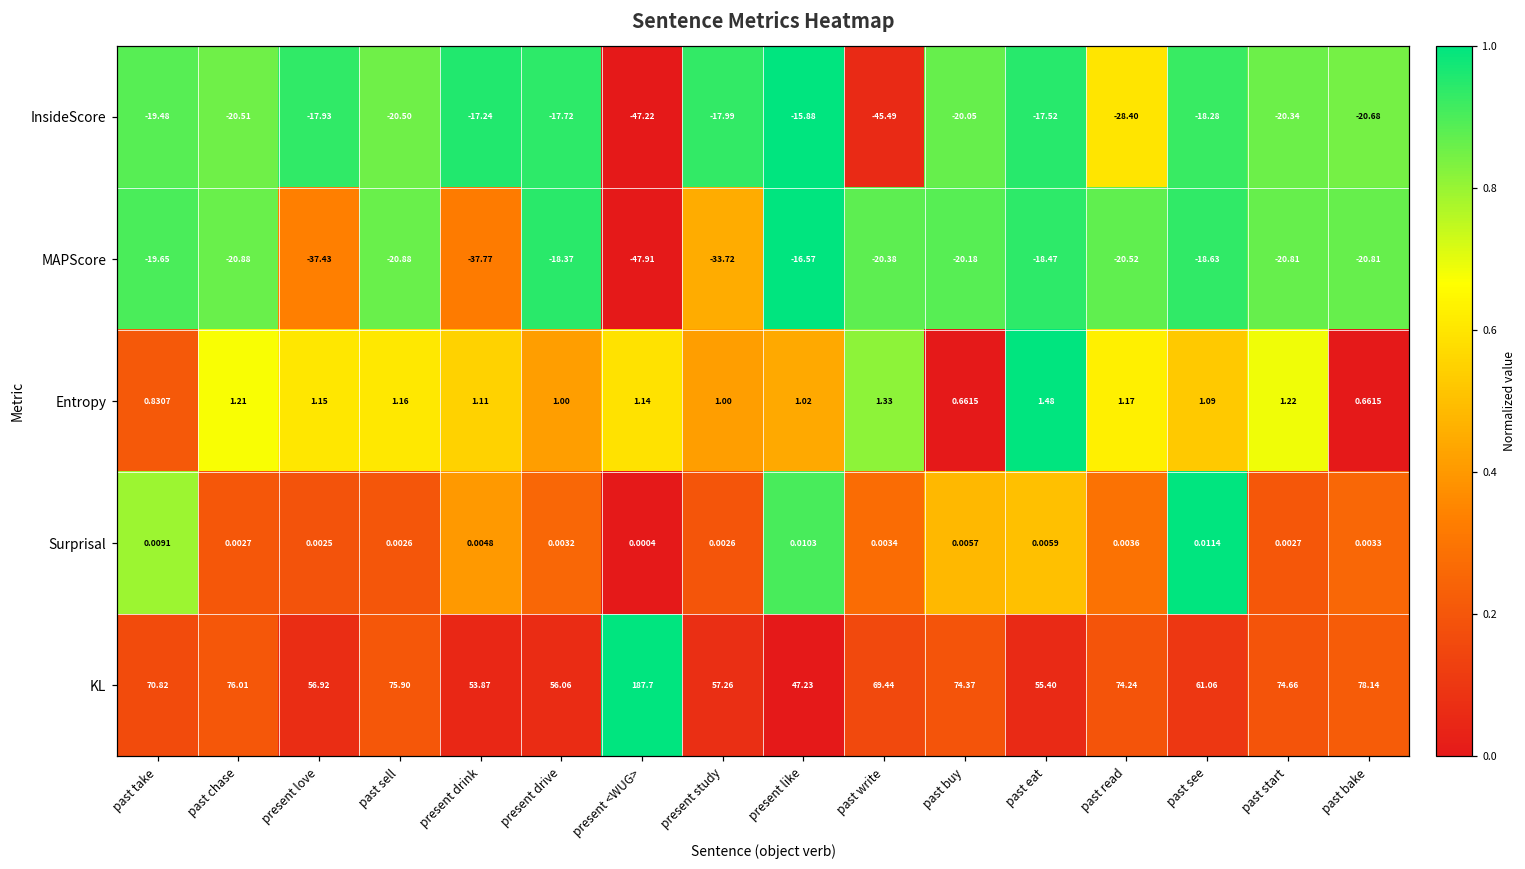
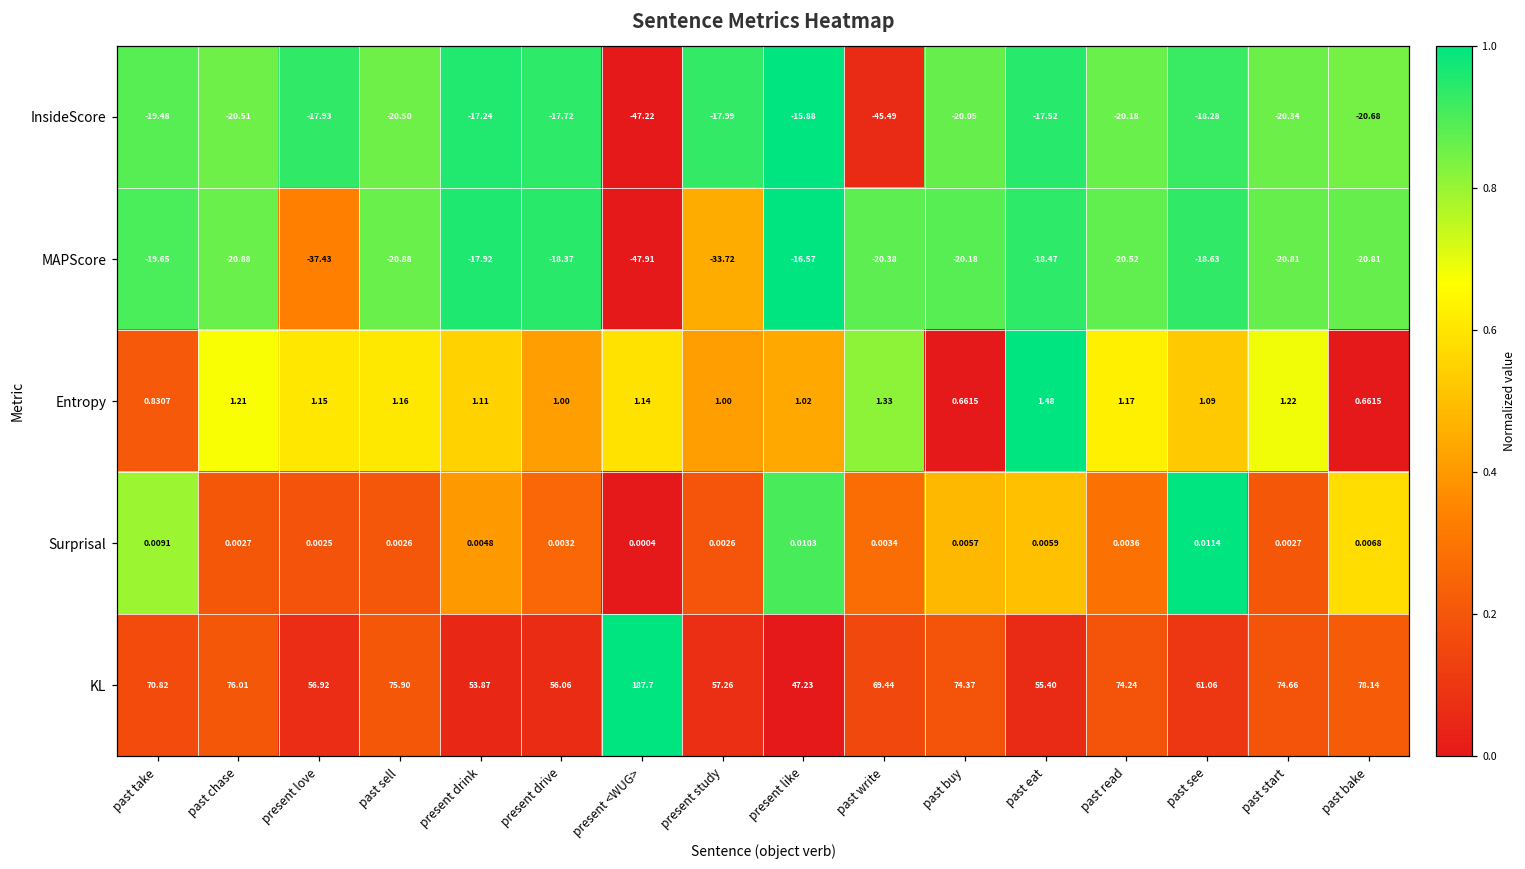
  {
    "InsideScore": {
      "past take": -19.48,
      "past chase": -20.51,
      "present love": -17.93,
      "past sell": -20.50,
      "present drink": -17.24,
      "present drive": -17.72,
      "present <WUG>": -47.22,
      "present study": -17.99,
      "present like": -15.88,
      "past write": -45.49,
      "past buy": -20.05,
      "past eat": -17.52,
-     "past read": -28.40,
+     "past read": -20.18,
      "past see": -18.28,
      "past start": -20.34,
      "past bake": -20.68
    },
    "MAPScore": {
      "past take": -19.65,
      "past chase": -20.88,
      "present love": -37.43,
      "past sell": -20.88,
-     "present drink": -37.77,
+     "present drink": -17.92,
      "present drive": -18.37,
      "present <WUG>": -47.91,
      "present study": -33.72,
      "present like": -16.57,
      "past write": -20.38,
      "past buy": -20.18,
      "past eat": -18.47,
      "past read": -20.52,
      "past see": -18.63,
      "past start": -20.81,
      "past bake": -20.81
    },
    "Entropy": {
      "past take": 0.8307,
      "past chase": 1.21,
      "present love": 1.15,
      "past sell": 1.16,
      "present drink": 1.11,
      "present drive": 1.00,
      "present <WUG>": 1.14,
      "present study": 1.00,
      "present like": 1.02,
      "past write": 1.33,
      "past buy": 0.6615,
      "past eat": 1.48,
      "past read": 1.17,
      "past see": 1.09,
      "past start": 1.22,
      "past bake": 0.6615
    },
    "Surprisal": {
      "past take": 0.0091,
      "past chase": 0.0027,
      "present love": 0.0025,
      "past sell": 0.0026,
      "present drink": 0.0048,
      "present drive": 0.0032,
      "present <WUG>": 0.0004,
      "present study": 0.0026,
      "present like": 0.0103,
      "past write": 0.0034,
      "past buy": 0.0057,
      "past eat": 0.0059,
      "past read": 0.0036,
      "past see": 0.0114,
      "past start": 0.0027,
-     "past bake": 0.0033
+     "past bake": 0.0068
    },
    "KL": {
      "past take": 70.82,
      "past chase": 76.01,
      "present love": 56.92,
      "past sell": 75.90,
      "present drink": 53.87,
      "present drive": 56.06,
      "present <WUG>": 187.7,
      "present study": 57.26,
      "present like": 47.23,
      "past write": 69.44,
      "past buy": 74.37,
      "past eat": 55.40,
      "past read": 74.24,
      "past see": 61.06,
      "past start": 74.66,
      "past bake": 78.14
    }
  }
